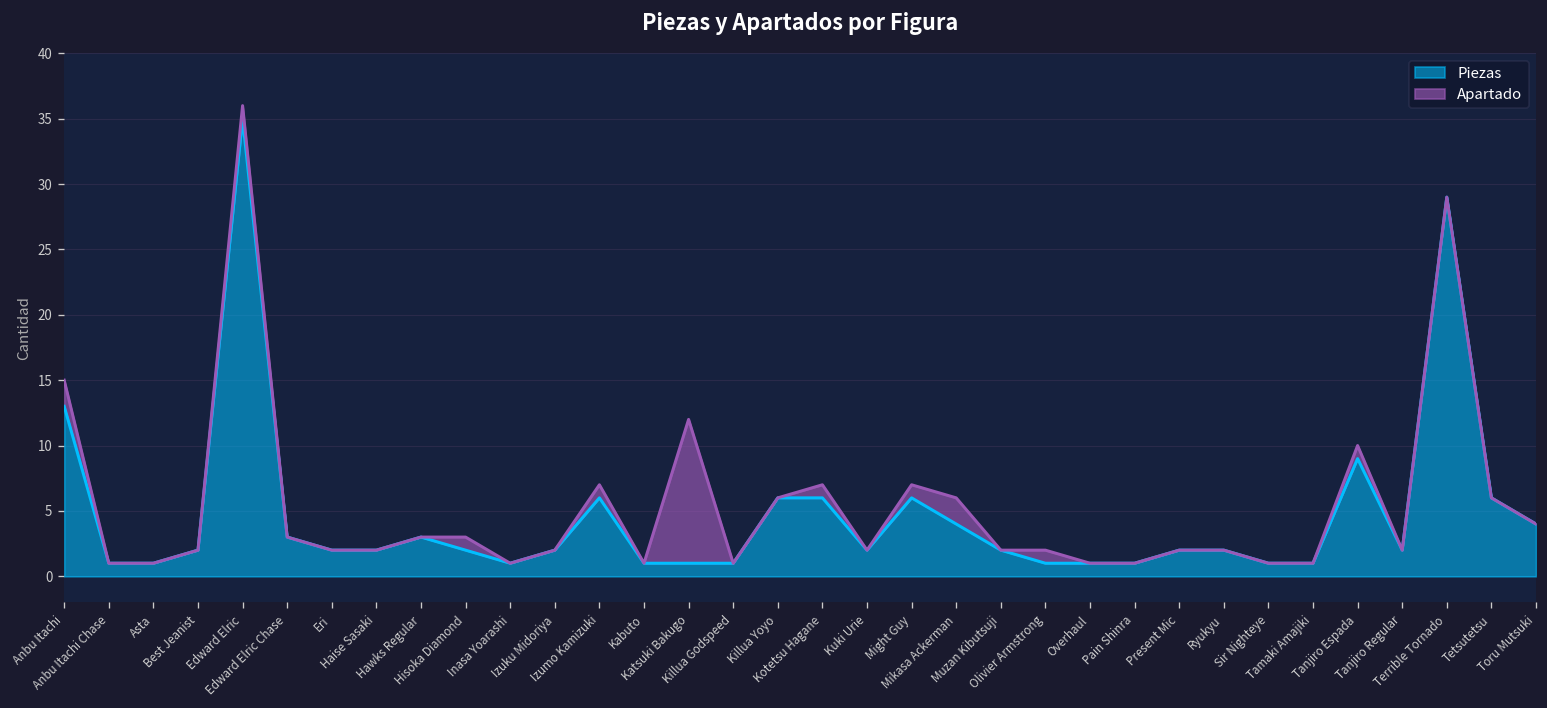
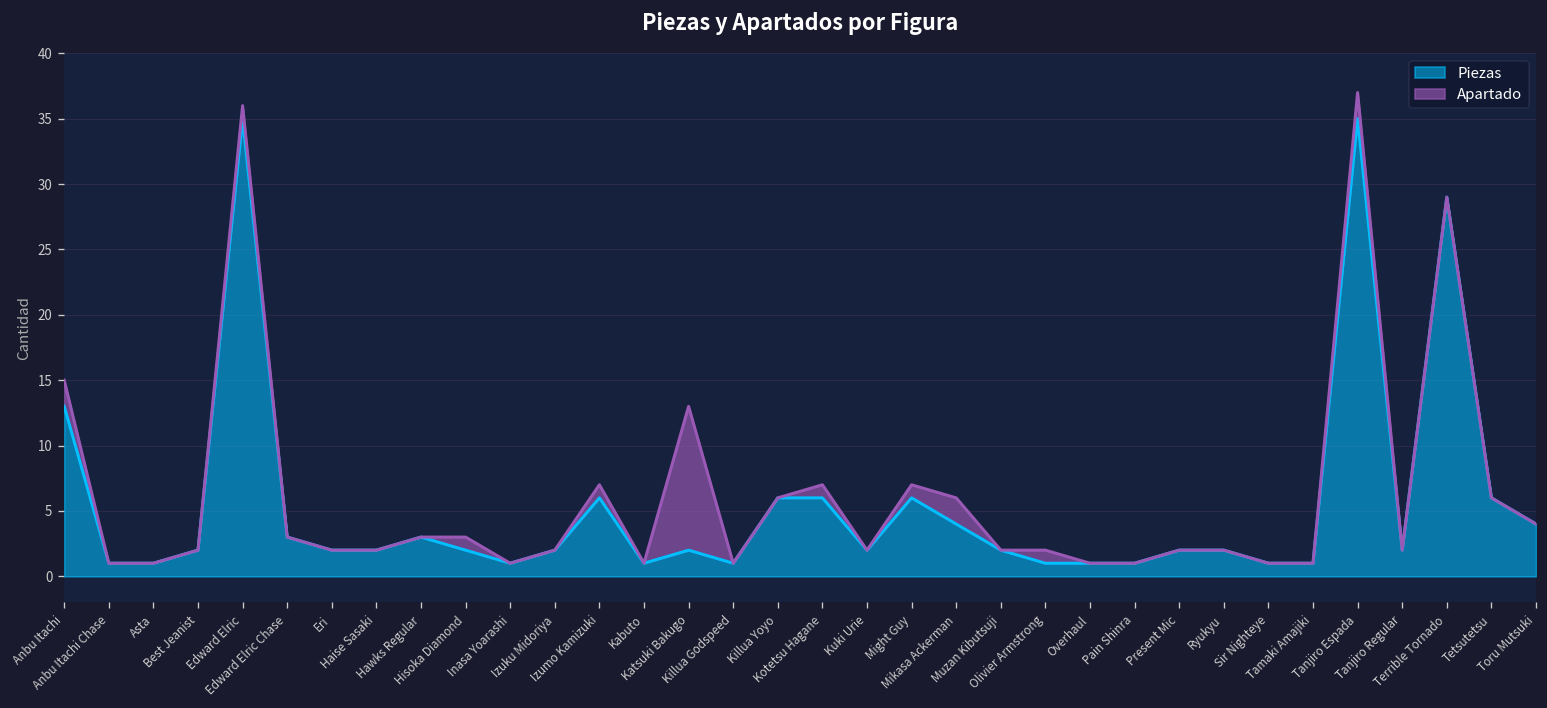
  {
    "Piezas": {
      "Anbu Itachi": 13,
      "Edward Elric": 35,
      "Hisoka Diamond": 2,
      "Izumo Kamizuki": 6,
-     "Katsuki Bakugo": 1,
+     "Katsuki Bakugo": 2,
      "Kotetsu Hagane": 6,
      "Might Guy": 6,
      "Mikasa Ackerman": 4,
      "Olivier Armstrong": 1,
-     "Tanjiro Espada": 9
+     "Tanjiro Espada": 35
    },
    "Apartado": {
      "Anbu Itachi": 2,
      "Edward Elric": 1,
      "Hisoka Diamond": 1,
      "Izumo Kamizuki": 1,
      "Katsuki Bakugo": 11,
      "Kotetsu Hagane": 1,
      "Might Guy": 1,
      "Mikasa Ackerman": 2,
      "Olivier Armstrong": 1,
-     "Tanjiro Espada": 1
+     "Tanjiro Espada": 2
    }
  }
